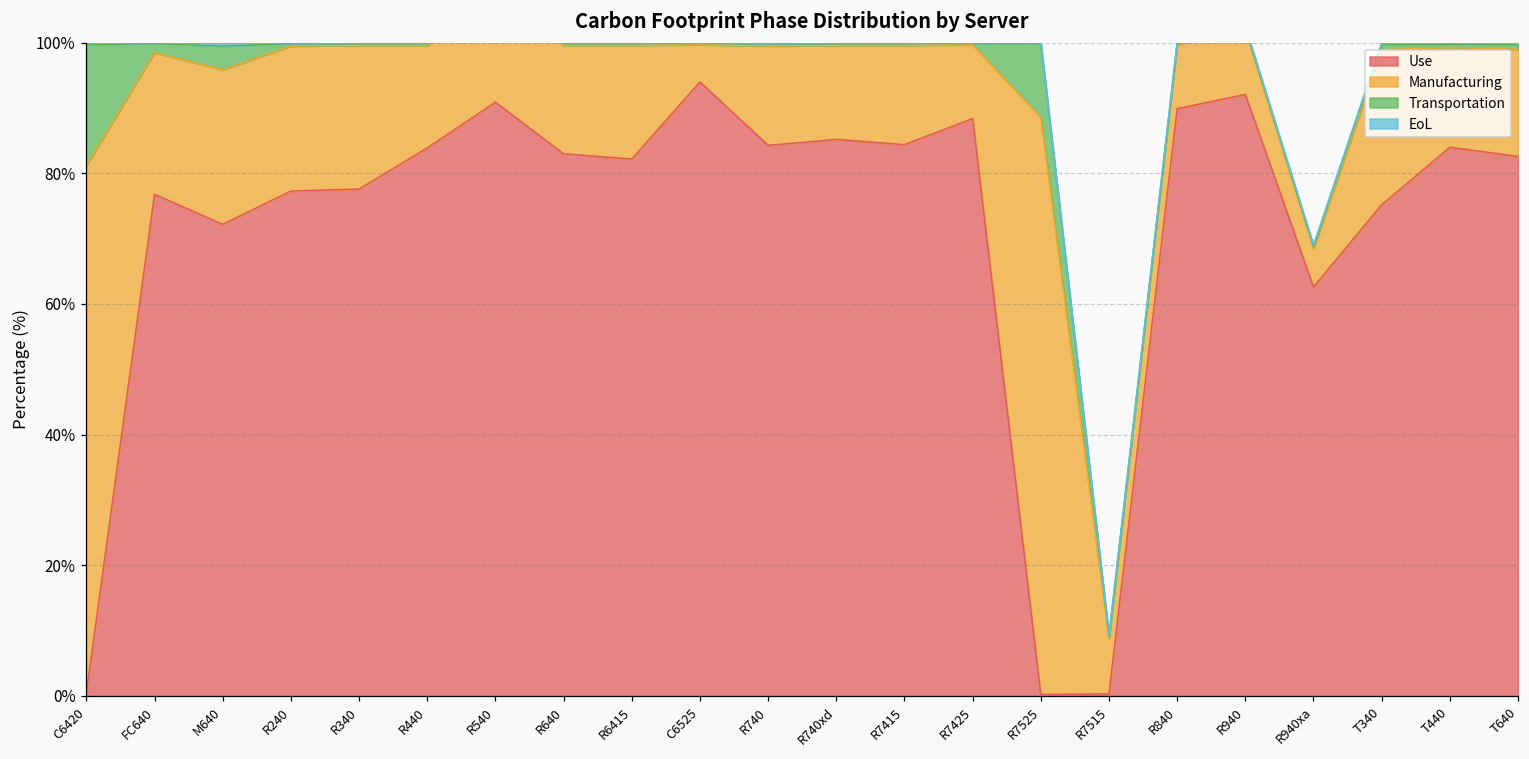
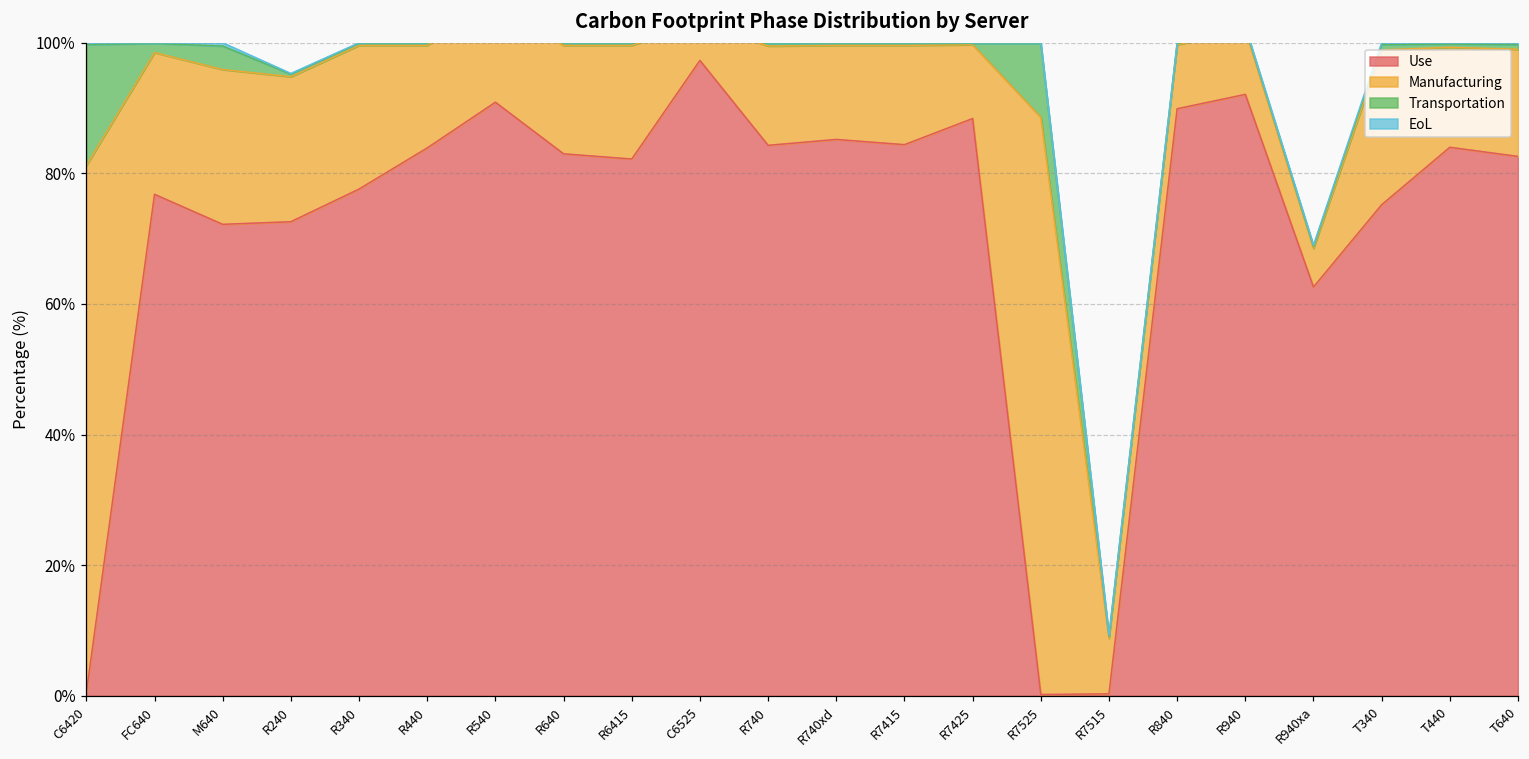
  {
    "Use": {
      "C6420": "1%",
      "FC640": "77%",
      "M640": "72%",
-     "R240": "77%",
+     "R240": "73%",
      "R340": "78%",
      "R440": "84%",
      "R540": "91%",
      "R640": "83%",
      "R6415": "82%",
-     "C6525": "94%",
+     "C6525": "97%",
      "R740": "84%",
      "R740xd": "85%",
      "R7415": "84%",
      "R7425": "88%",
      "R7525": "0%",
      "R7515": "0%",
      "R840": "90%",
      "R940": "92%",
      "R940xa": "63%",
      "T340": "75%",
      "T440": "84%",
      "T640": "83%"
    },
    "Manufacturing": {
      "C6420": "81%",
      "FC640": "22%",
      "M640": "24%",
      "R7525": "88%",
      "T440": "15%",
      "T640": "16%"
    },
    "Transportation": {
      "M640": "4%"
    },
    "EoL": {
      "M640": "1%"
    }
  }
